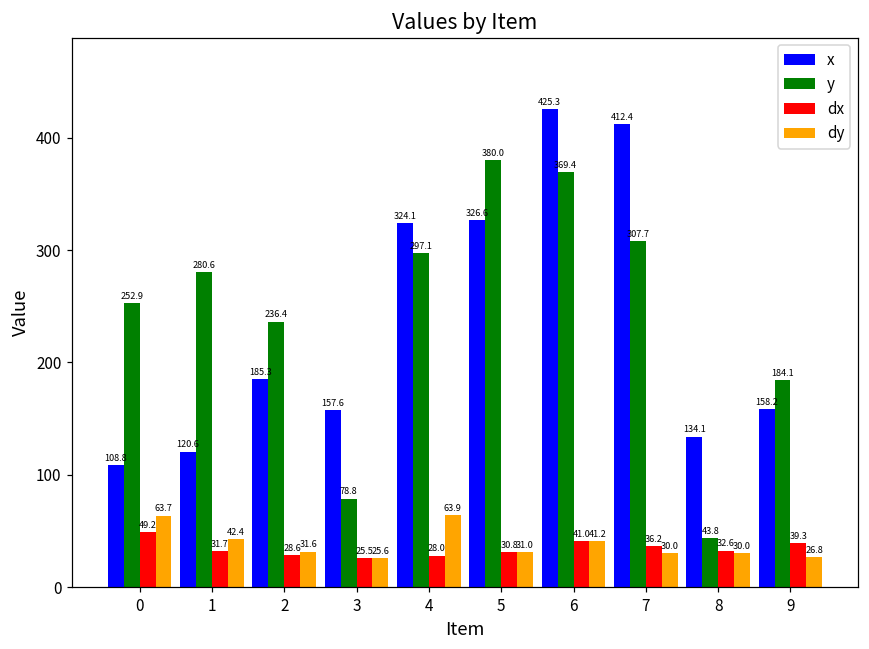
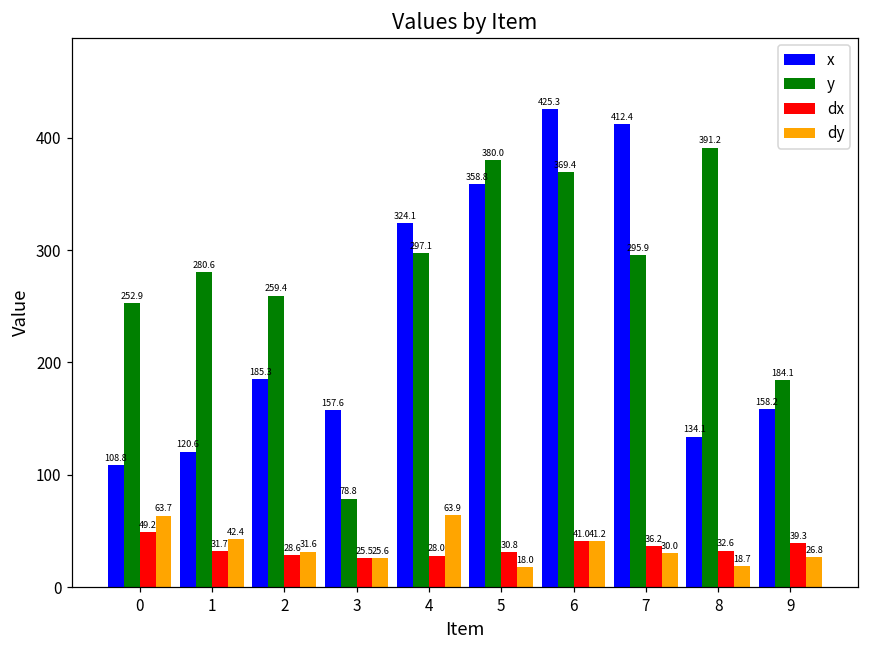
  {
    "x": {
      "0": 108.8,
      "1": 120.6,
      "2": 185.3,
      "3": 157.6,
      "4": 324.1,
-     "5": 326.6,
+     "5": 358.8,
      "6": 425.3,
      "7": 412.4,
      "8": 134.1,
      "9": 158.2
    },
    "y": {
      "0": 252.9,
      "1": 280.6,
-     "2": 236.4,
+     "2": 259.4,
      "3": 78.8,
      "4": 297.1,
      "5": 380.0,
      "6": 369.4,
-     "7": 307.7,
-     "8": 43.8,
+     "7": 295.9,
+     "8": 391.2,
      "9": 184.1
    },
    "dx": {
      "0": 49.2,
      "1": 31.7,
      "2": 28.6,
      "3": 25.5,
      "4": 28.0,
      "5": 30.8,
      "6": 41.0,
      "7": 36.2,
      "8": 32.6,
      "9": 39.3
    },
    "dy": {
      "0": 63.7,
      "1": 42.4,
      "2": 31.6,
      "3": 25.6,
      "4": 63.9,
-     "5": 31.0,
+     "5": 18.0,
      "6": 41.2,
      "7": 30.0,
-     "8": 30.0,
+     "8": 18.7,
      "9": 26.8
    }
  }
